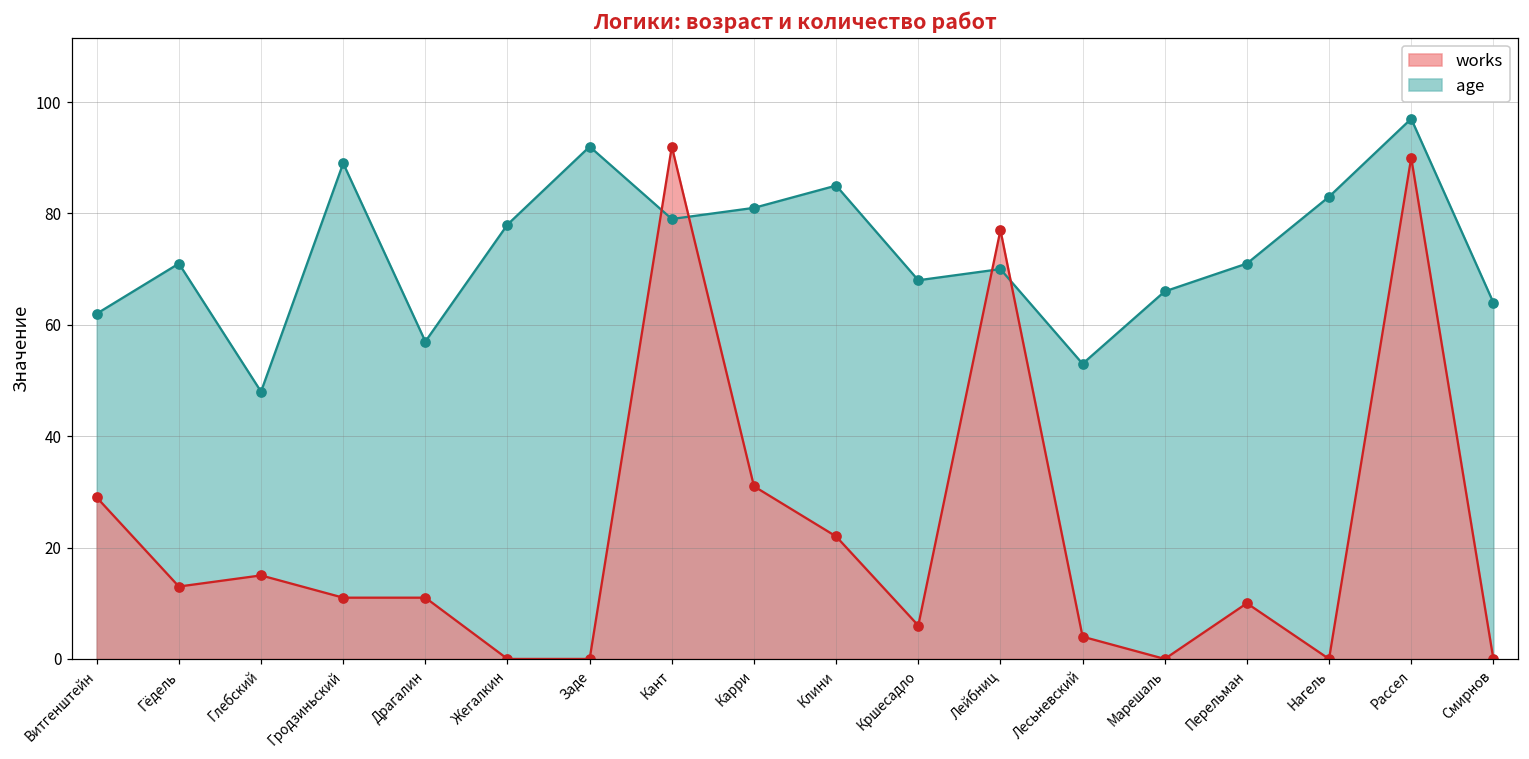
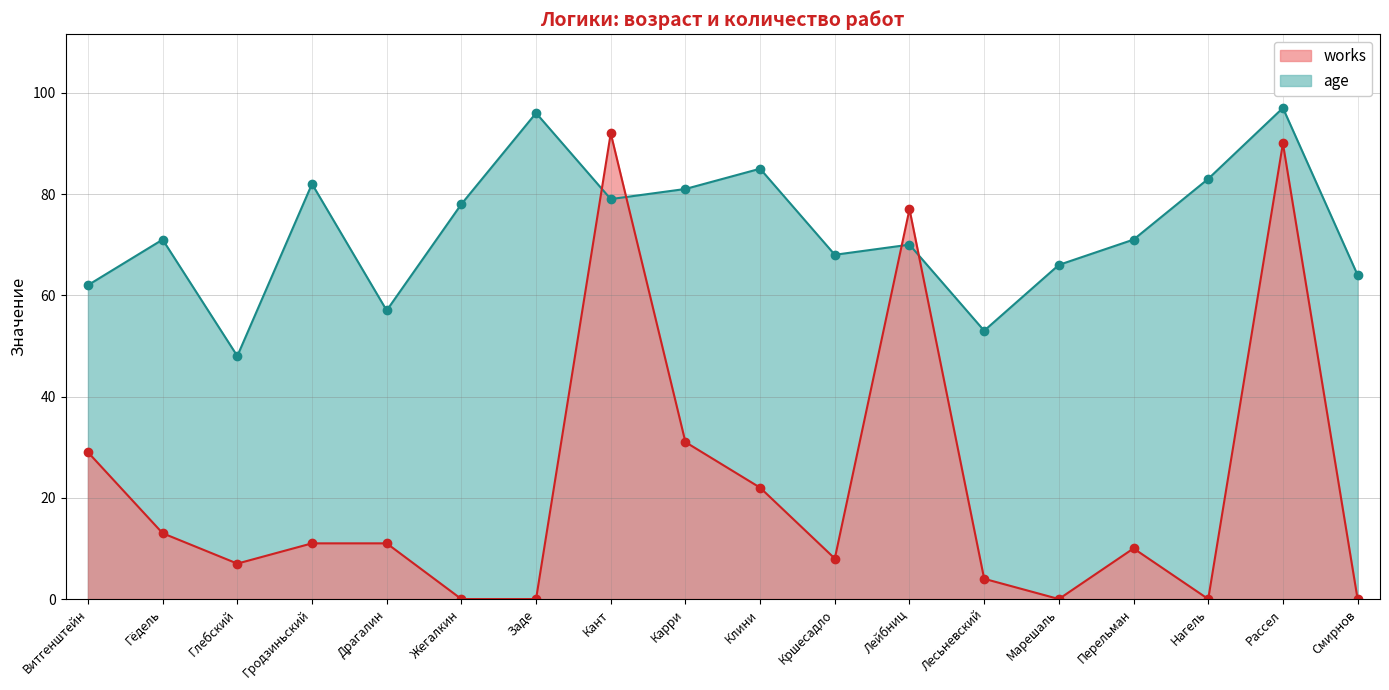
  {
    "age": {
      "Витгенштейн": 62,
      "Гёдель": 71,
      "Глебский": 48,
-     "Гродзиньский": 89,
+     "Гродзиньский": 82,
      "Драгалин": 57,
      "Жегалкин": 78,
-     "Заде": 92,
+     "Заде": 96,
      "Кант": 79,
      "Карри": 81,
      "Клини": 85,
      "Кршесадло": 68,
      "Лейбниц": 70,
      "Лесьневский": 53,
      "Марешаль": 66,
      "Перельман": 71,
      "Нагель": 83,
      "Рассел": 97,
      "Смирнов": 64
    },
    "works": {
      "Витгенштейн": 29,
      "Гёдель": 13,
-     "Глебский": 15,
+     "Глебский": 7,
      "Гродзиньский": 11,
      "Драгалин": 11,
      "Жегалкин": 0,
      "Заде": 0,
      "Кант": 92,
      "Карри": 31,
      "Клини": 22,
-     "Кршесадло": 6,
+     "Кршесадло": 8,
      "Лейбниц": 77,
      "Лесьневский": 4,
      "Марешаль": 0,
      "Перельман": 10,
      "Нагель": 0,
      "Рассел": 90,
      "Смирнов": 0
    }
  }
